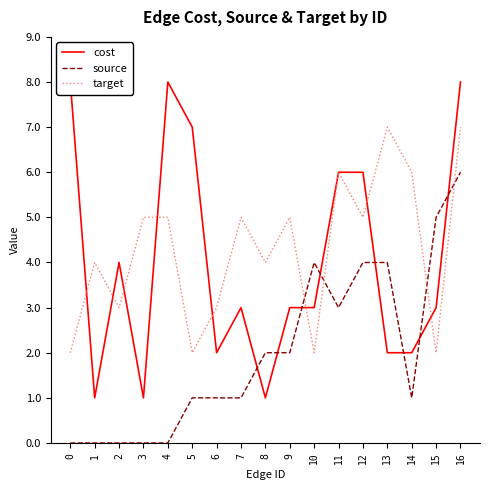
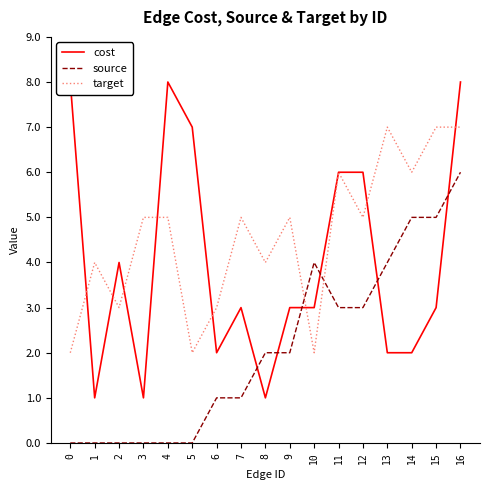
  {
    "cost": {
      "1": 1,
      "2": 4,
      "3": 1,
      "4": 8,
      "5": 7,
      "6": 2,
      "7": 3,
      "8": 1,
      "9": 3,
      "10": 3,
      "12": 6,
      "13": 2,
      "14": 2,
      "15": 3,
      "16": 8
    },
    "source": {
      "0": 0,
      "1": 0,
      "2": 0,
      "3": 0,
      "4": 0,
-     "5": 1,
+     "5": 0,
      "6": 1,
      "7": 1,
      "8": 2,
      "9": 2,
      "10": 4,
      "11": 3,
-     "12": 4,
+     "12": 3,
      "13": 4,
-     "14": 1,
+     "14": 5,
      "15": 5,
      "16": 6
    },
    "target": {
      "0": 2,
      "1": 4,
      "2": 3,
      "3": 5,
      "4": 5,
      "5": 2,
      "6": 3,
      "7": 5,
      "8": 4,
      "9": 5,
      "10": 2,
      "12": 5,
      "13": 7,
      "14": 6,
-     "15": 2,
+     "15": 7,
      "16": 7
    }
  }
